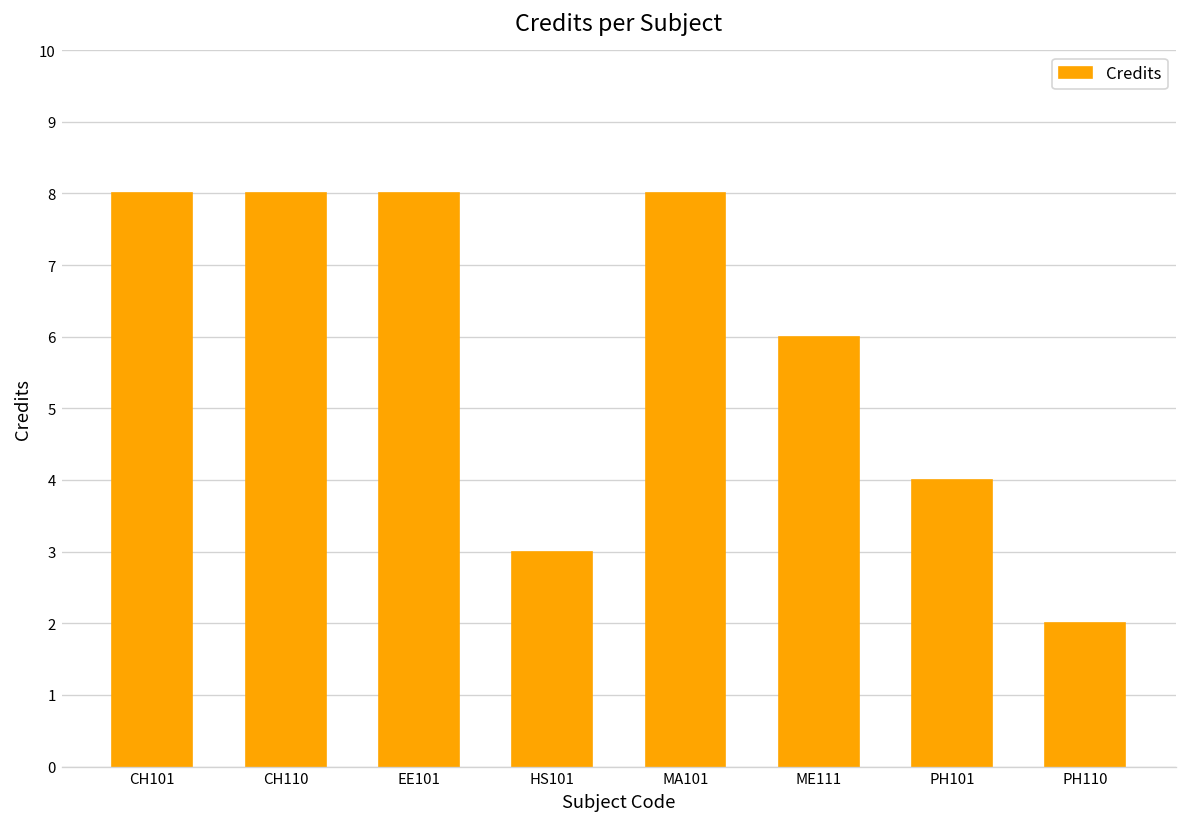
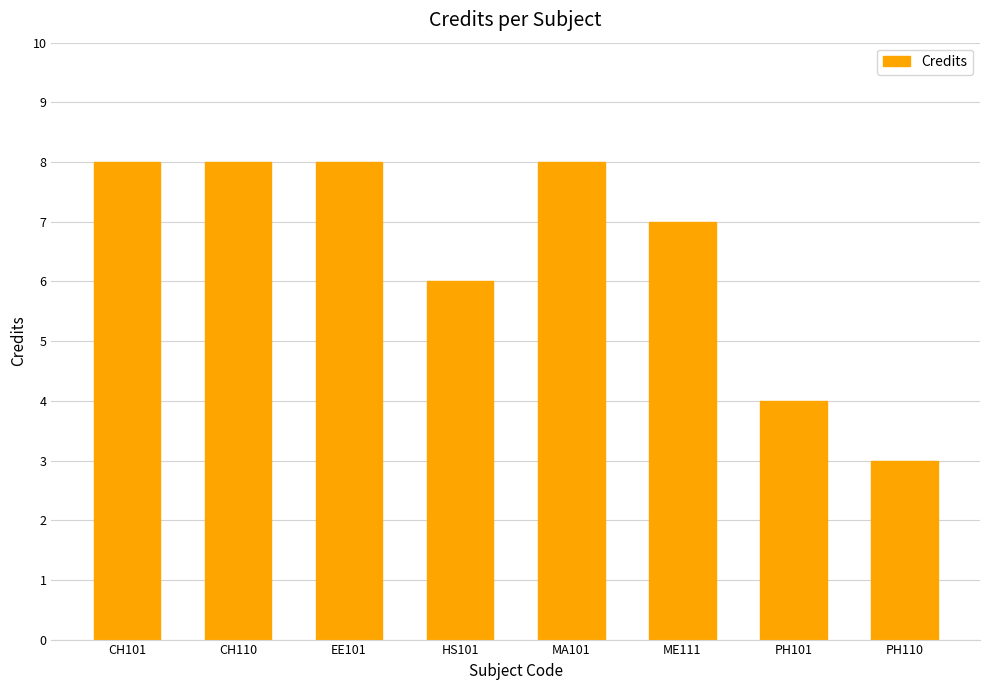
  {
    "CH101": 8,
    "CH110": 8,
    "EE101": 8,
-   "HS101": 3,
+   "HS101": 6,
    "MA101": 8,
-   "ME111": 6,
+   "ME111": 7,
    "PH101": 4,
-   "PH110": 2
+   "PH110": 3
  }
